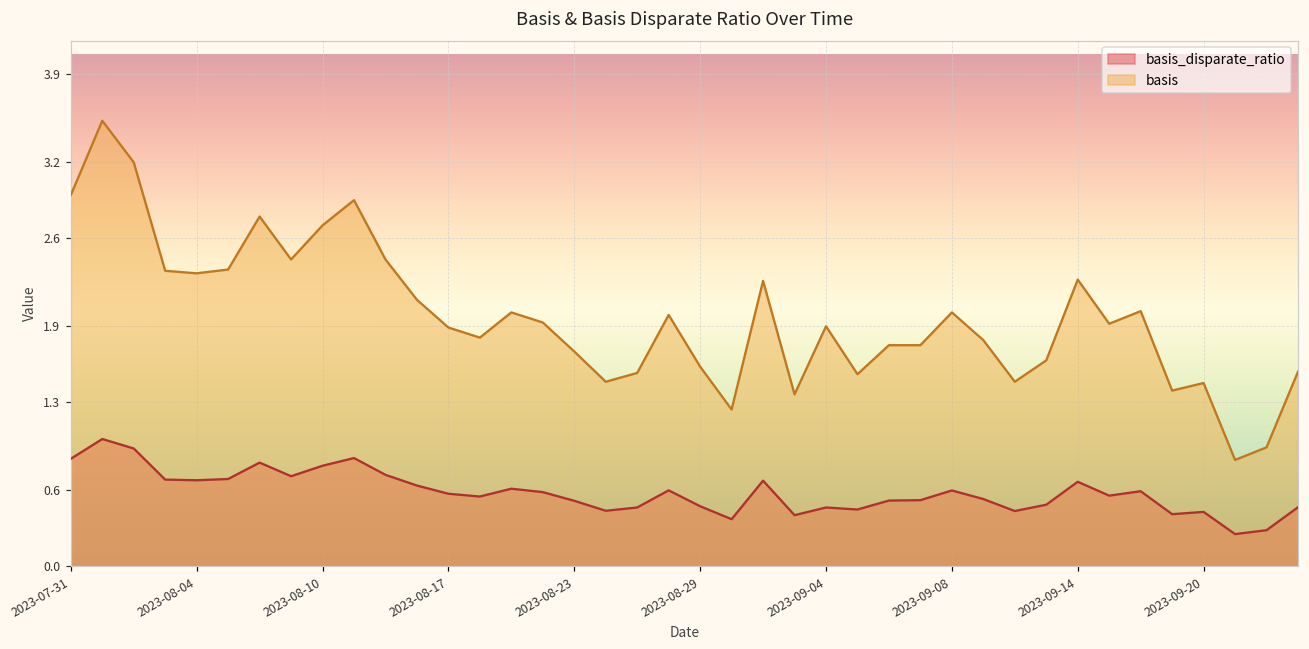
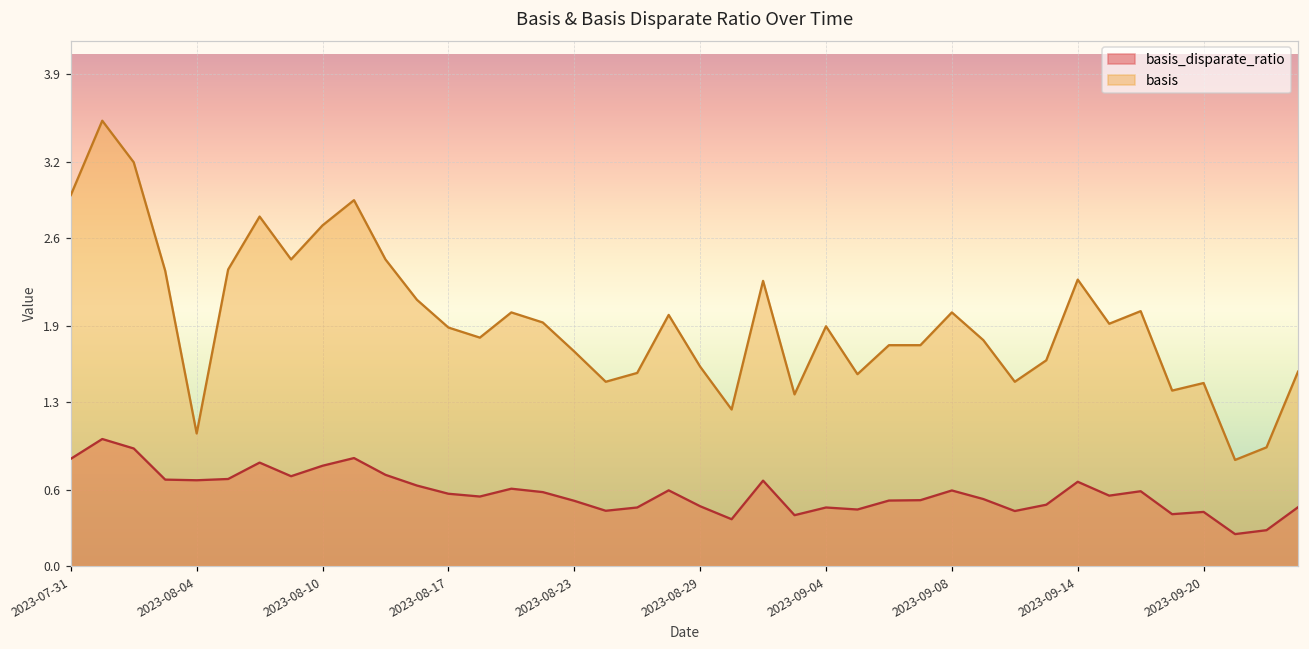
  {
    "basis_disparate_ratio": {
      "2023-07-31": 0.85,
      "2023-08-04": 0.68,
      "2023-08-10": 0.79,
      "2023-08-17": 0.57,
      "2023-08-23": 0.52,
      "2023-08-29": 0.47,
      "2023-09-04": 0.46,
      "2023-09-08": 0.60,
      "2023-09-14": 0.67,
      "2023-09-20": 0.43
    },
    "basis": {
      "2023-07-31": 2.94,
-     "2023-08-04": 2.32,
+     "2023-08-04": 1.05,
      "2023-08-10": 2.70,
      "2023-08-17": 1.89,
      "2023-08-23": 1.70,
      "2023-08-29": 1.58,
      "2023-09-04": 1.90,
      "2023-09-08": 2.01,
      "2023-09-14": 2.27,
      "2023-09-20": 1.45
    }
  }
